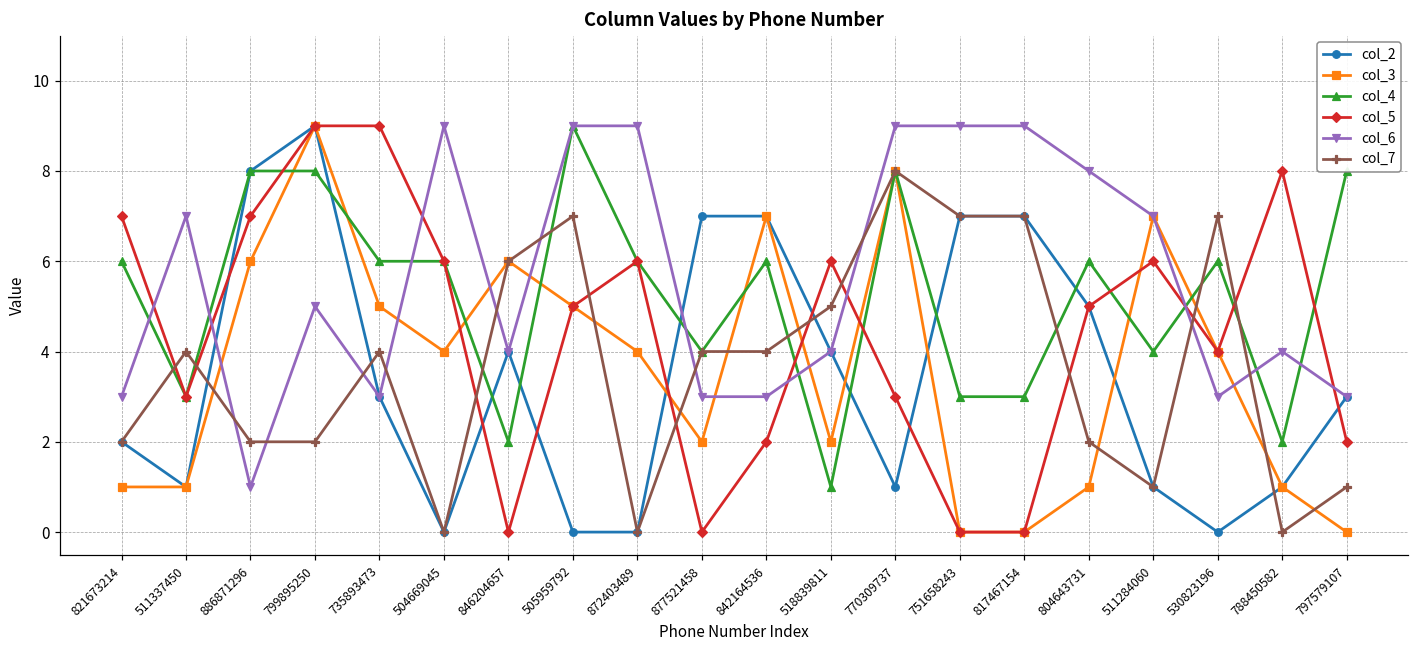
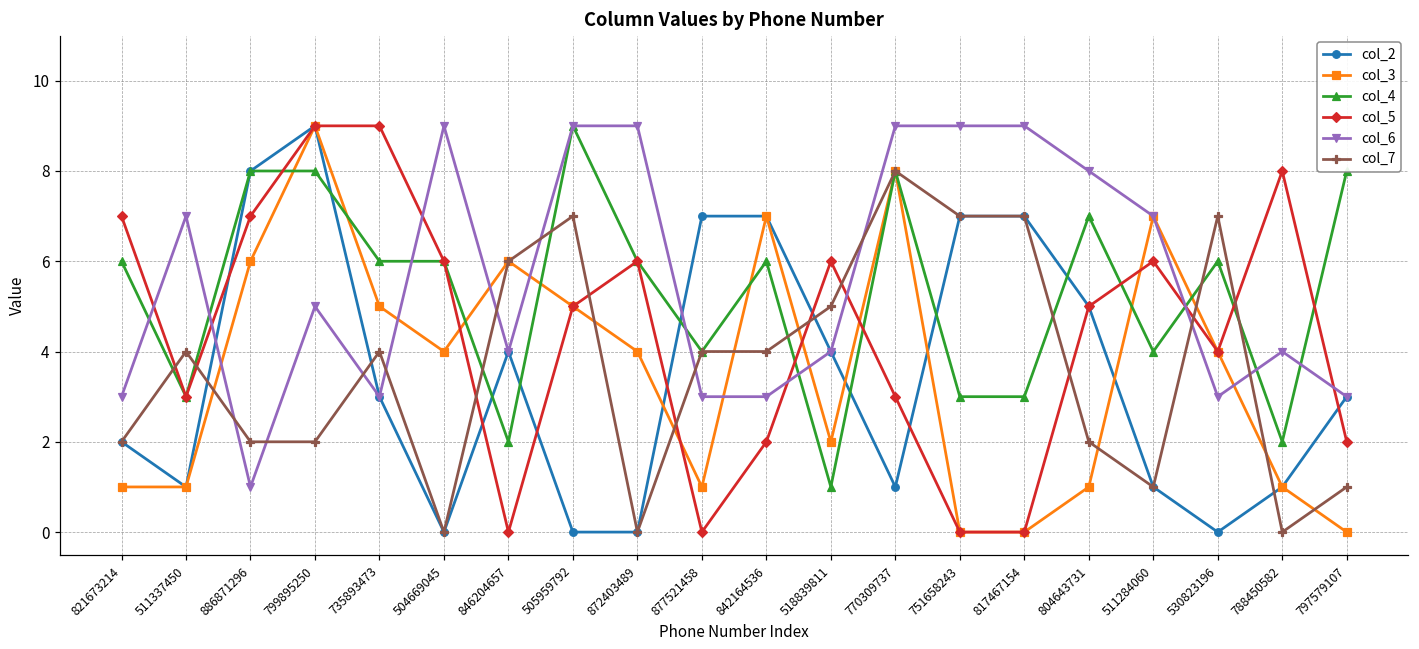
  {
    "col_2": {
      "505959792": 0,
      "877521458": 7,
      "770309737": 1,
      "530823196": 0
    },
    "col_3": {
      "821673214": 1,
      "886871296": 6,
      "735893473": 5,
      "504669045": 4,
      "872403489": 4,
-     "877521458": 2,
+     "877521458": 1,
      "518839811": 2,
      "804643731": 1,
      "797579107": 0
    },
    "col_4": {
      "821673214": 6,
      "799895250": 8,
      "735893473": 6,
      "846204657": 2,
      "842164536": 6,
      "518839811": 1,
      "751658243": 3,
      "817467154": 3,
-     "804643731": 6,
+     "804643731": 7,
      "511284060": 4,
      "530823196": 6,
      "788450582": 2
    },
    "col_5": {
      "821673214": 7,
      "886871296": 7,
      "735893473": 9,
      "846204657": 0,
      "877521458": 0,
      "842164536": 2,
      "518839811": 6,
      "770309737": 3,
      "511284060": 6,
      "788450582": 8,
      "797579107": 2
    },
    "col_6": {
      "821673214": 3,
      "511337450": 7,
      "886871296": 1,
      "799895250": 5,
      "504669045": 9,
      "872403489": 9,
      "877521458": 3,
      "842164536": 3,
      "770309737": 9,
      "751658243": 9,
      "817467154": 9,
      "804643731": 8,
      "530823196": 3,
      "788450582": 4
    },
    "col_7": {
      "511337450": 4,
      "886871296": 2,
      "799895250": 2,
      "735893473": 4,
      "505959792": 7,
      "842164536": 4,
      "518839811": 5,
      "804643731": 2,
      "530823196": 7,
      "788450582": 0,
      "797579107": 1
    }
  }
